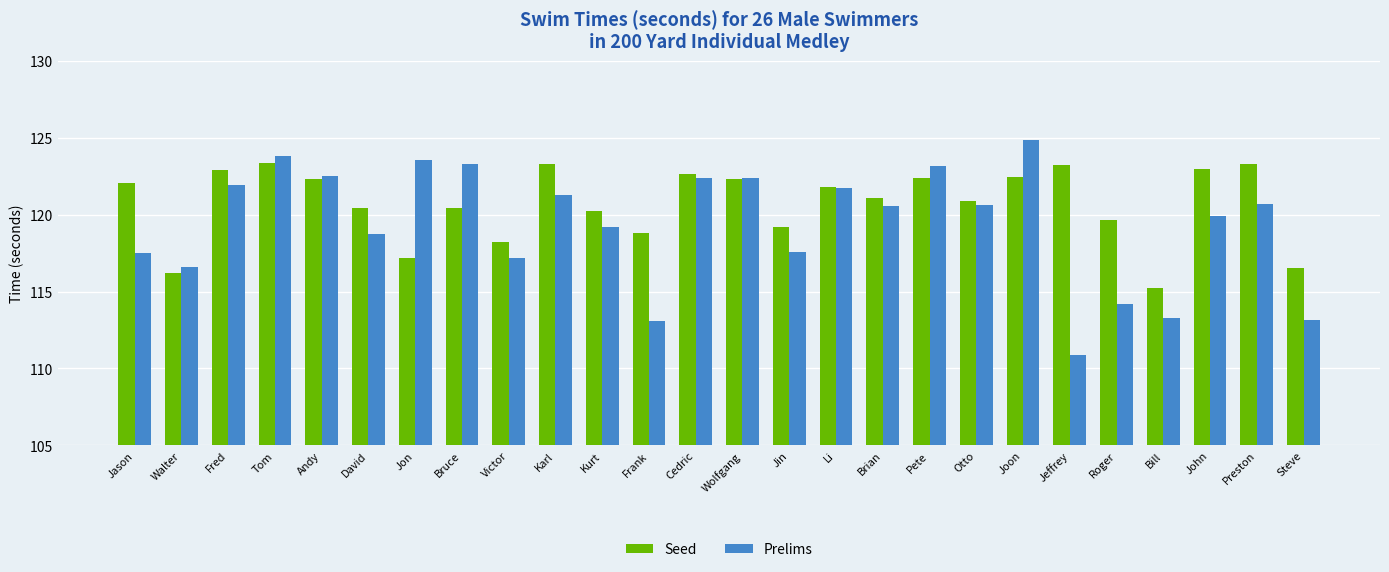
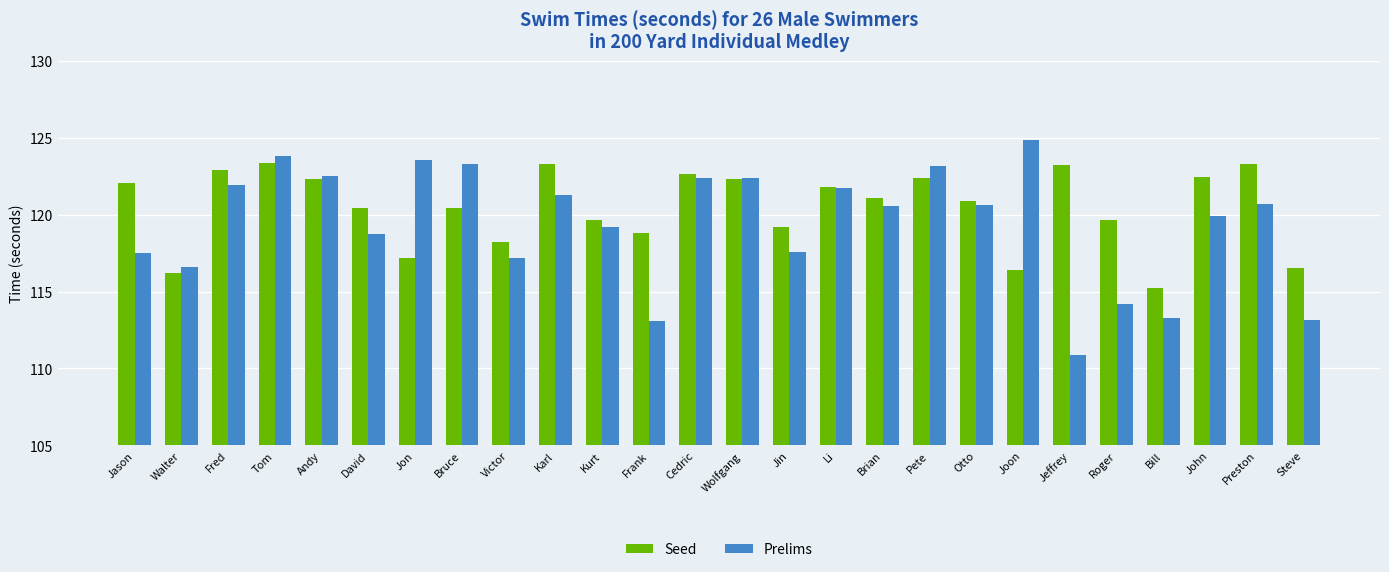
  {
    "Seed": {
      "Jason": 122.1,
      "Walter": 116.2,
      "Fred": 122.9,
      "Tom": 123.3,
      "Andy": 122.3,
      "David": 120.4,
      "Jon": 117.2,
      "Bruce": 120.4,
      "Victor": 118.2,
      "Karl": 123.3,
-     "Kurt": 120.2,
+     "Kurt": 119.6,
      "Frank": 118.8,
      "Cedric": 122.6,
      "Wolfgang": 122.3,
      "Jin": 119.2,
      "Li": 121.8,
      "Brian": 121.1,
      "Pete": 122.4,
      "Otto": 120.9,
-     "Joon": 122.5,
+     "Joon": 116.4,
      "Jeffrey": 123.2,
      "Roger": 119.7,
      "Bill": 115.2,
-     "John": 123.0,
+     "John": 122.4,
      "Preston": 123.3,
      "Steve": 116.5
    },
    "Prelims": {
      "Jason": 117.5,
      "Walter": 116.6,
      "Fred": 121.9,
      "Tom": 123.8,
      "Andy": 122.5,
      "David": 118.8,
      "Jon": 123.6,
      "Bruce": 123.3,
      "Victor": 117.2,
      "Karl": 121.3,
      "Kurt": 119.2,
      "Frank": 113.1,
      "Cedric": 122.4,
      "Wolfgang": 122.4,
      "Jin": 117.6,
      "Li": 121.7,
      "Brian": 120.6,
      "Pete": 123.2,
      "Otto": 120.6,
      "Joon": 124.8,
      "Jeffrey": 110.9,
      "Roger": 114.2,
      "Bill": 113.3,
      "John": 119.9,
      "Preston": 120.7,
      "Steve": 113.2
    }
  }
